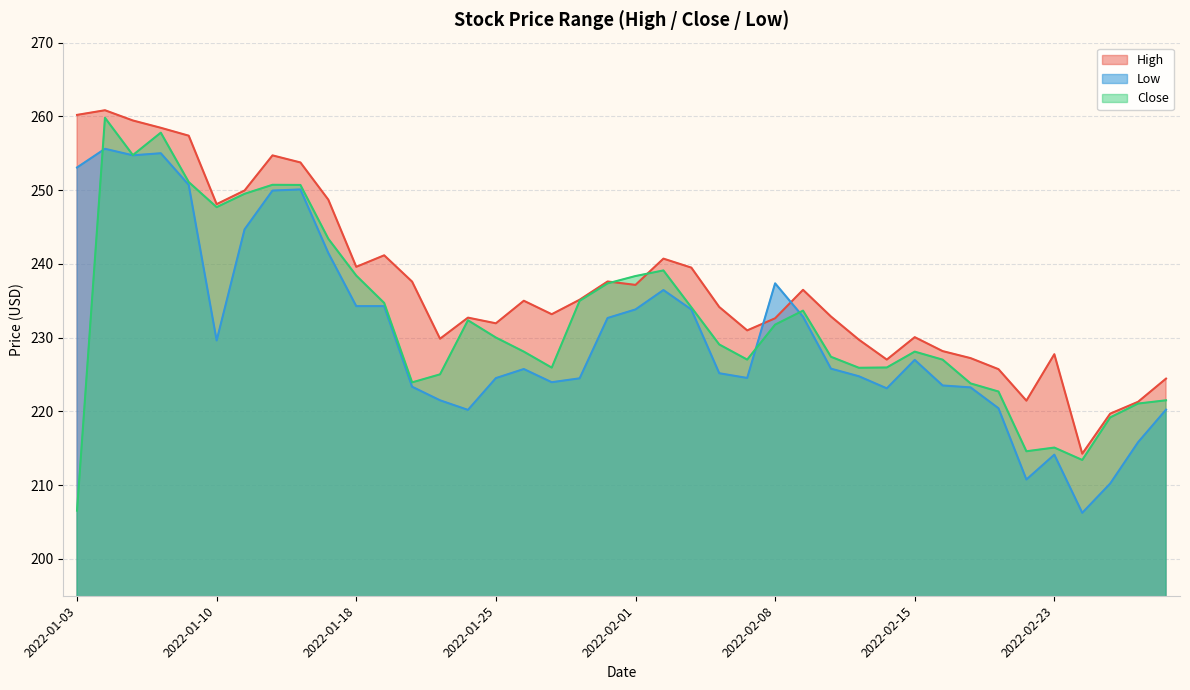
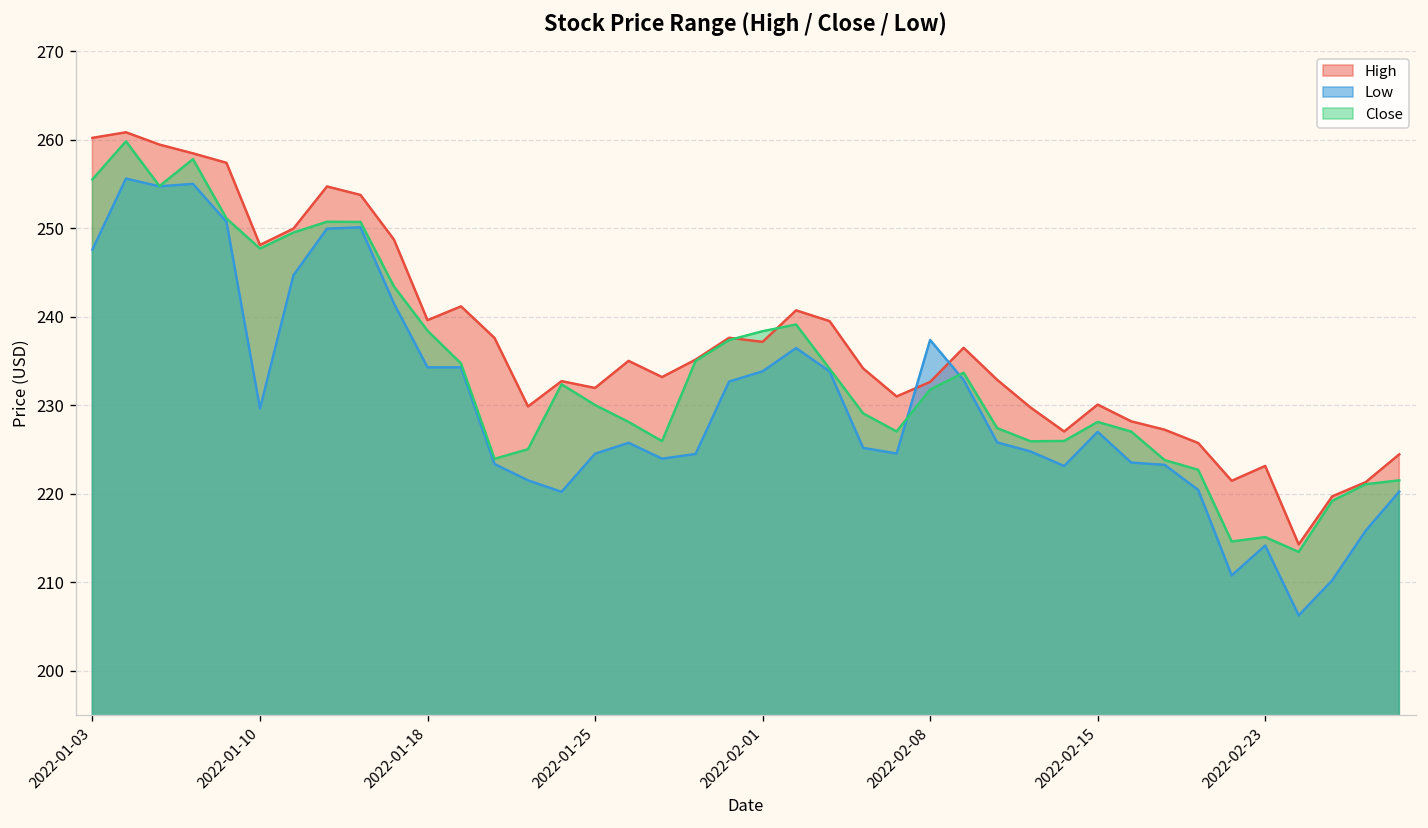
  {
    "High": {
      "2022-01-03": 260,
      "2022-01-10": 248,
      "2022-01-18": 240,
      "2022-01-25": 232,
      "2022-02-01": 237,
      "2022-02-08": 233,
      "2022-02-15": 230,
-     "2022-02-23": 228
+     "2022-02-23": 223
    },
    "Low": {
-     "2022-01-03": 253,
+     "2022-01-03": 248,
      "2022-01-10": 230,
      "2022-01-18": 234,
      "2022-01-25": 225,
      "2022-02-01": 234,
      "2022-02-08": 237,
      "2022-02-15": 227,
      "2022-02-23": 214
    },
    "Close": {
-     "2022-01-03": 207,
+     "2022-01-03": 256,
      "2022-01-10": 248,
      "2022-01-18": 238,
      "2022-01-25": 230,
      "2022-02-01": 238,
      "2022-02-08": 232,
      "2022-02-15": 228,
      "2022-02-23": 215
    }
  }
